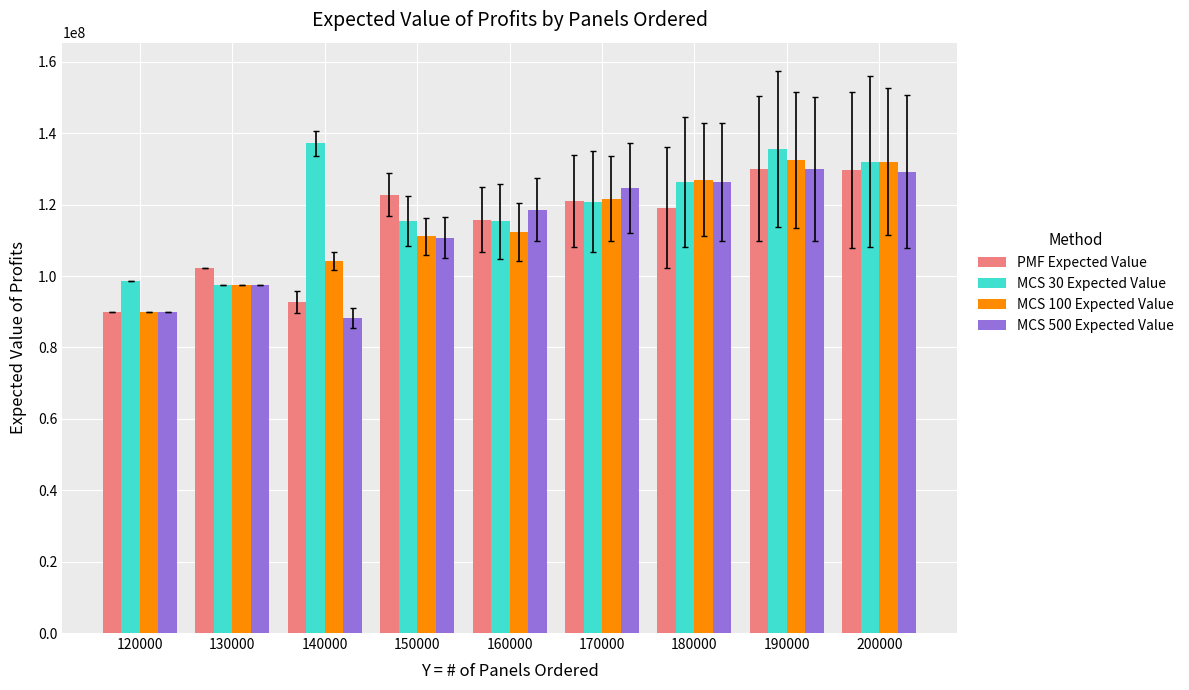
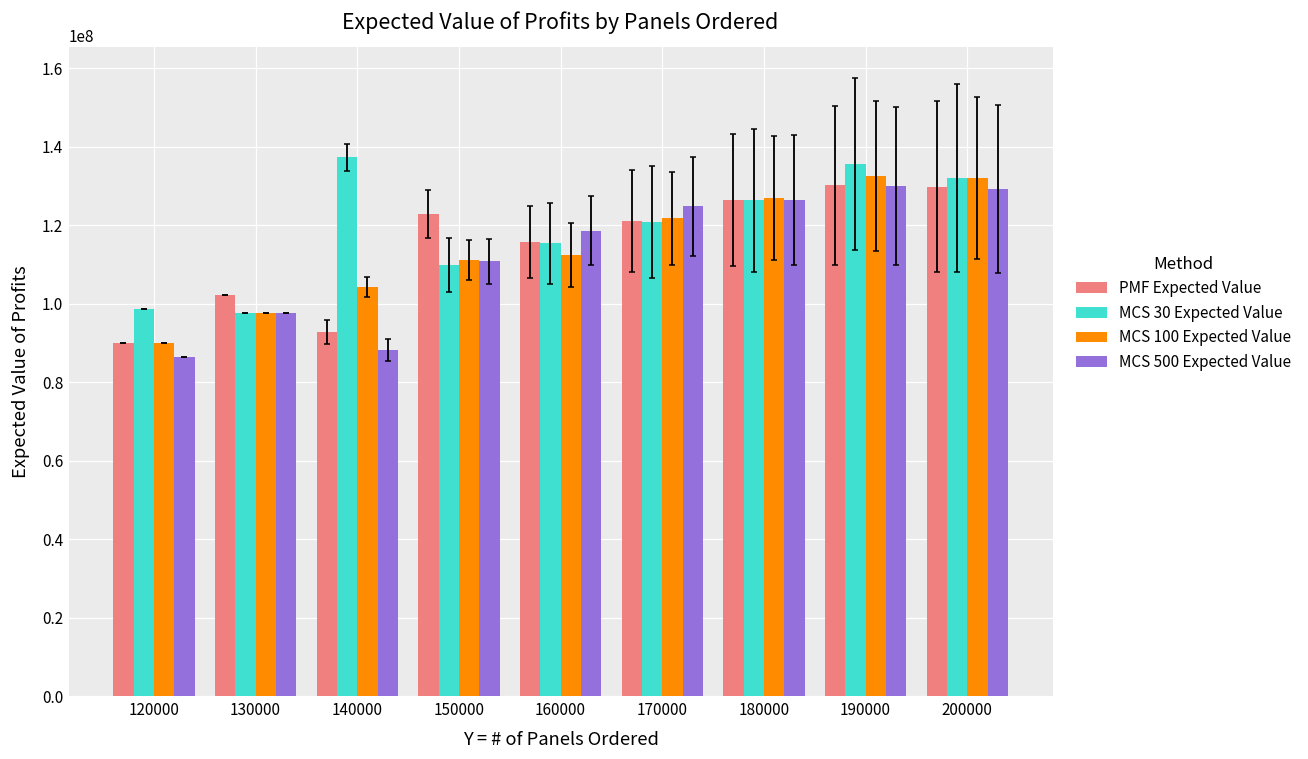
  {
    "PMF Expected Value": {
      "120000": 90000000,
      "130000": 102000000,
      "140000": 93000000,
      "150000": 123000000,
      "160000": 116000000,
      "170000": 121000000,
-     "180000": 119000000,
+     "180000": 126000000,
      "190000": 130000000,
      "200000": 130000000
    },
    "MCS 30 Expected Value": {
      "120000": 99000000,
      "130000": 98000000,
      "140000": 137000000,
-     "150000": 115000000,
+     "150000": 110000000,
      "160000": 115000000,
      "170000": 121000000,
      "180000": 126000000,
      "190000": 136000000,
      "200000": 132000000
    },
    "MCS 100 Expected Value": {
      "120000": 90000000,
      "130000": 98000000,
      "140000": 104000000,
      "150000": 111000000,
      "160000": 112000000,
      "170000": 122000000,
      "180000": 127000000,
      "190000": 133000000,
      "200000": 132000000
    },
    "MCS 500 Expected Value": {
-     "120000": 90000000,
+     "120000": 86000000,
      "130000": 98000000,
      "140000": 88000000,
      "150000": 111000000,
      "160000": 119000000,
      "170000": 125000000,
      "180000": 126000000,
      "190000": 130000000,
      "200000": 129000000
    }
  }
